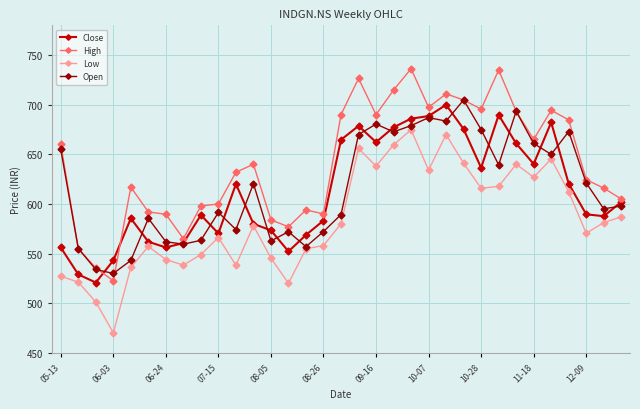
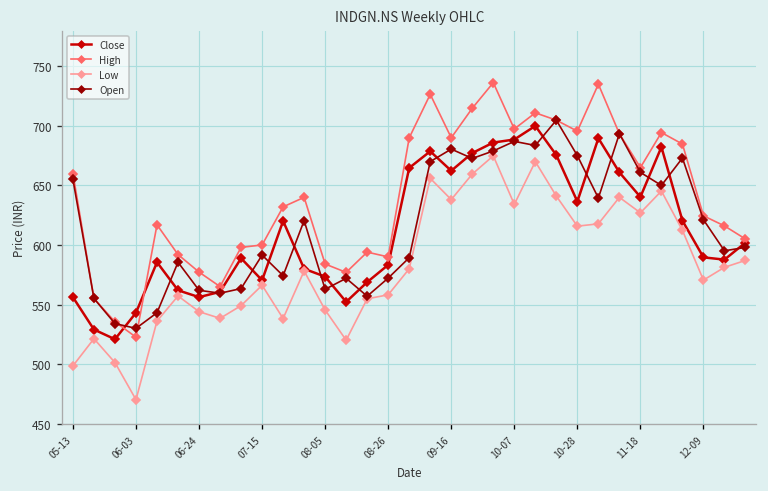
  {
    "High": {
      "05-13": 660,
      "06-03": 520,
-     "06-24": 590,
+     "06-24": 580,
      "07-15": 600,
      "08-05": 580,
      "08-26": 590,
      "09-16": 690,
      "10-07": 700,
      "10-28": 700,
      "11-18": 670,
      "12-09": 620
    },
    "Low": {
-     "05-13": 530,
+     "05-13": 500,
      "06-03": 470,
      "06-24": 540,
      "07-15": 570,
      "08-05": 550,
      "08-26": 560,
      "09-16": 640,
      "10-07": 630,
      "10-28": 620,
      "11-18": 630,
      "12-09": 570
    }
  }
